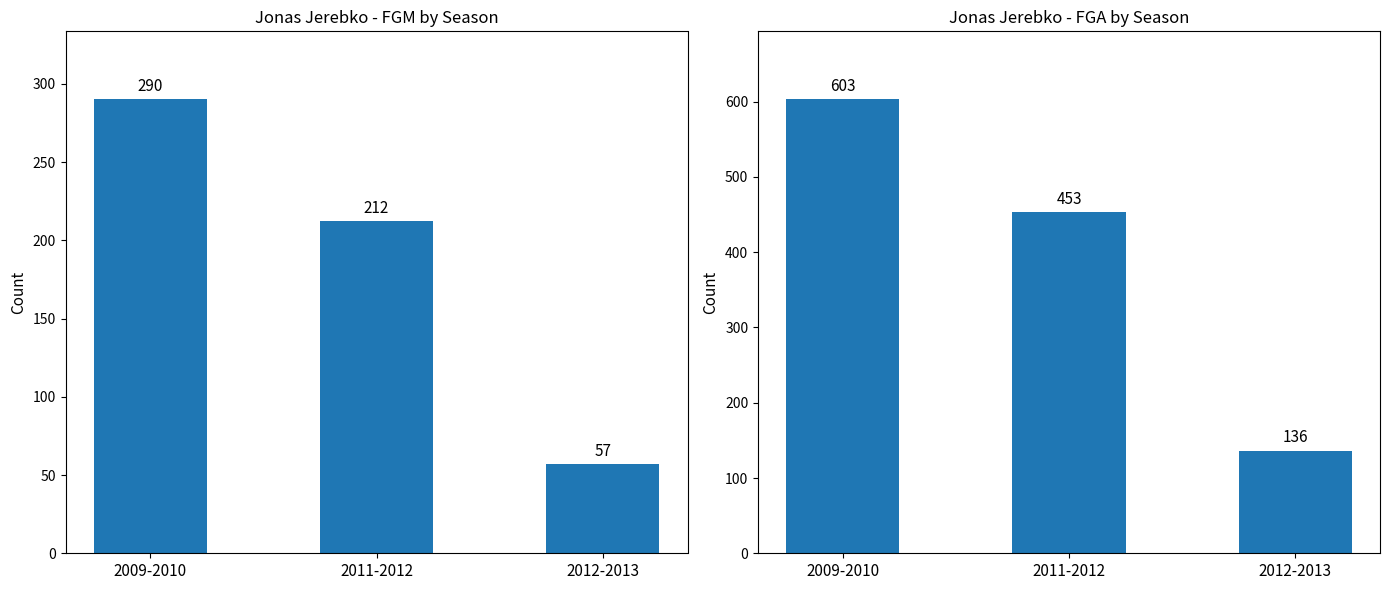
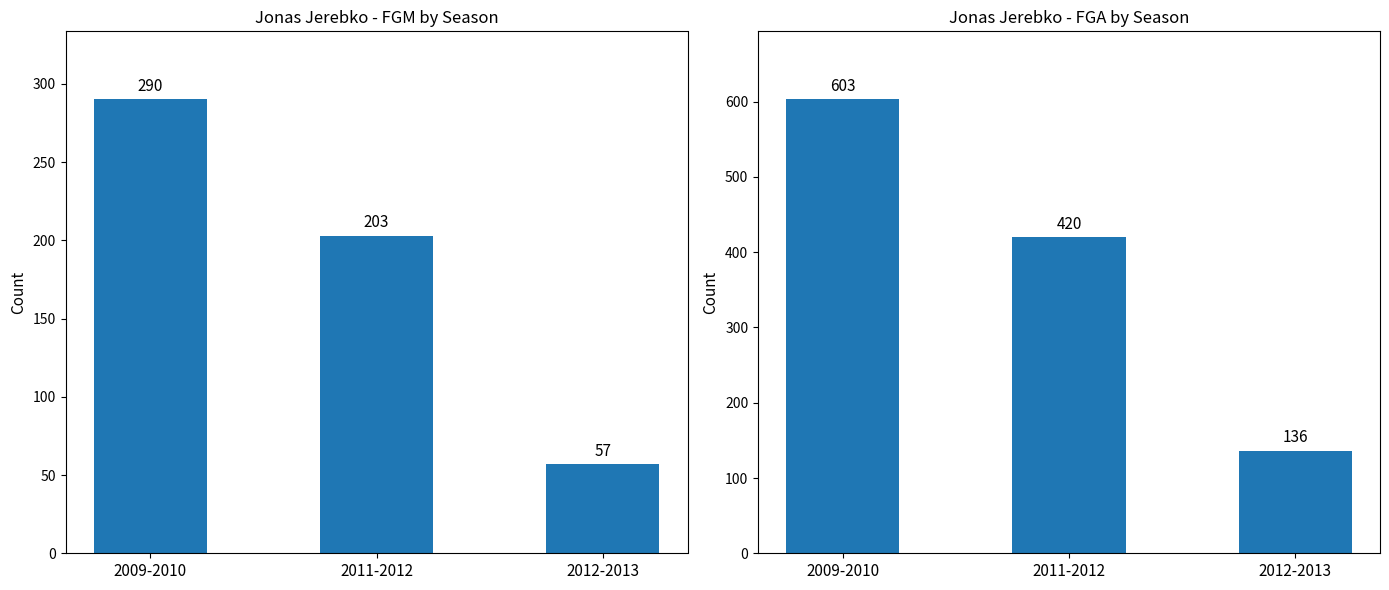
  {
    "Jonas Jerebko - FGM by Season": {
      "2009-2010": 290,
-     "2011-2012": 212,
+     "2011-2012": 203,
      "2012-2013": 57
    },
    "Jonas Jerebko - FGA by Season": {
      "2009-2010": 603,
-     "2011-2012": 453,
+     "2011-2012": 420,
      "2012-2013": 136
    }
  }
